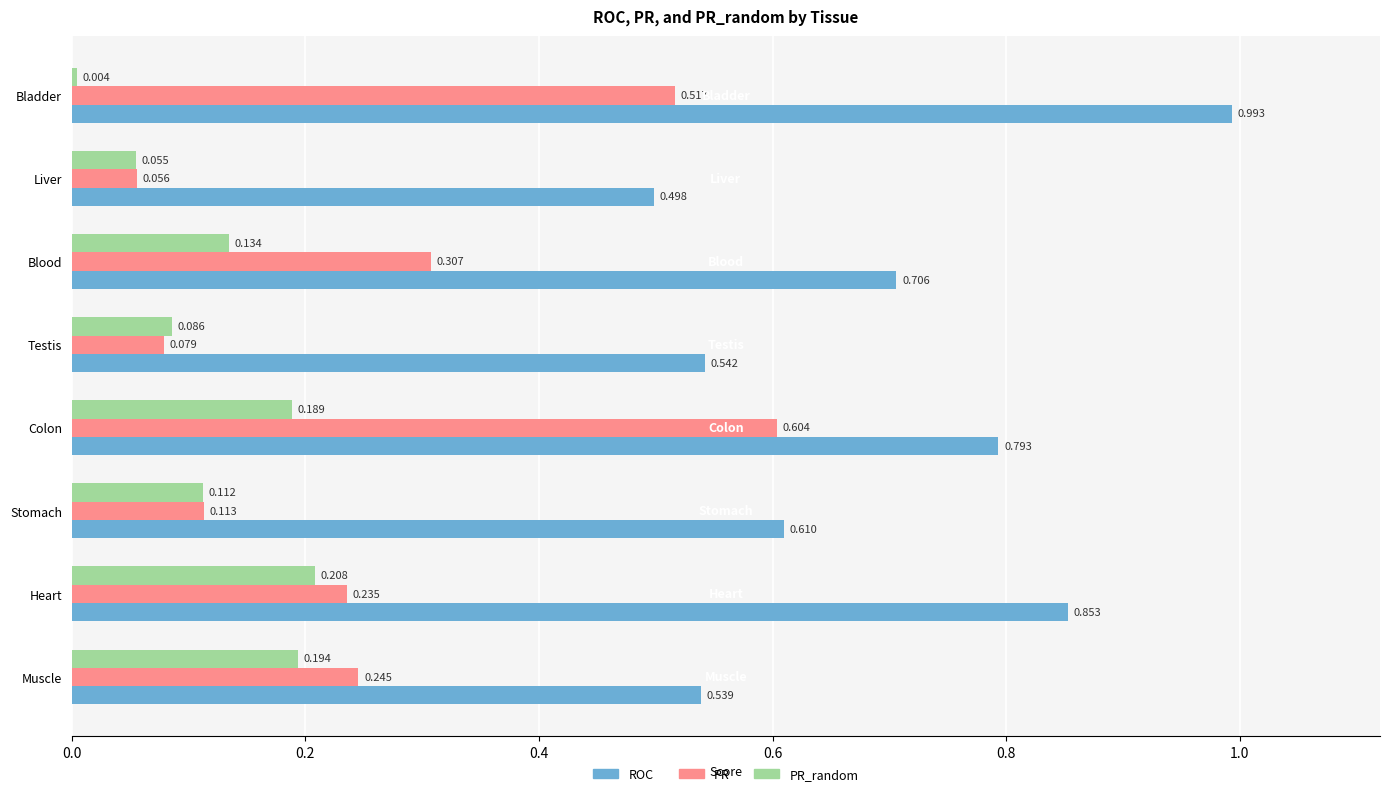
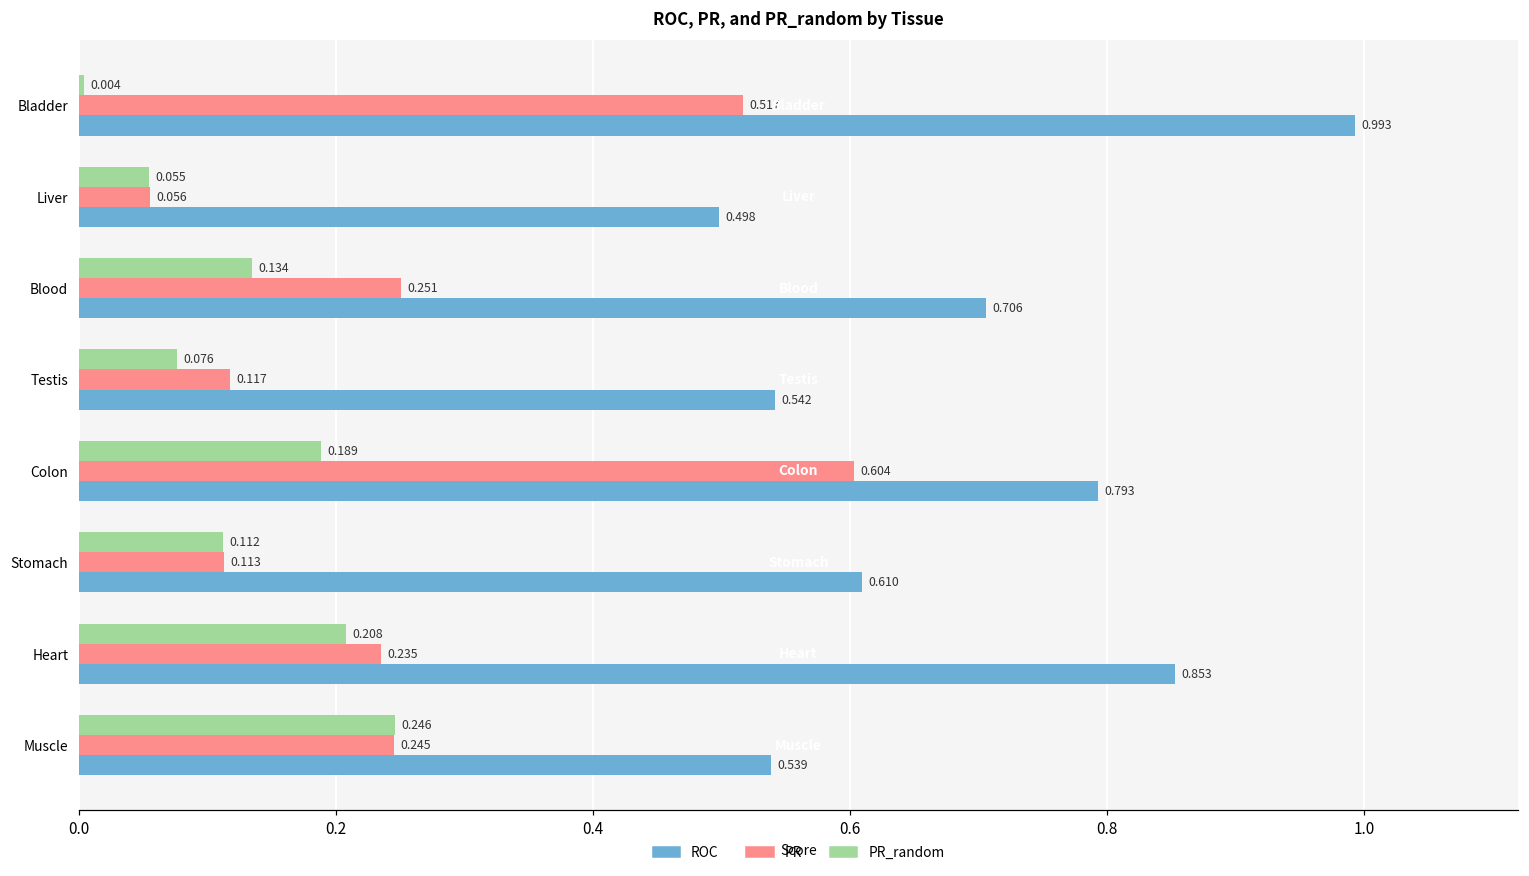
  {
    "ROC": {
      "Bladder": 0.993,
      "Liver": 0.498,
      "Blood": 0.706,
      "Testis": 0.542,
      "Colon": 0.793,
      "Stomach": 0.610,
      "Heart": 0.853,
      "Muscle": 0.539
    },
    "PR": {
      "Bladder": 0.517,
      "Liver": 0.056,
-     "Blood": 0.307,
-     "Testis": 0.079,
+     "Blood": 0.251,
+     "Testis": 0.117,
      "Colon": 0.604,
      "Stomach": 0.113,
      "Heart": 0.235,
      "Muscle": 0.245
    },
    "PR_random": {
      "Bladder": 0.004,
      "Liver": 0.055,
      "Blood": 0.134,
-     "Testis": 0.086,
+     "Testis": 0.076,
      "Colon": 0.189,
      "Stomach": 0.112,
      "Heart": 0.208,
-     "Muscle": 0.194
+     "Muscle": 0.246
    }
  }
